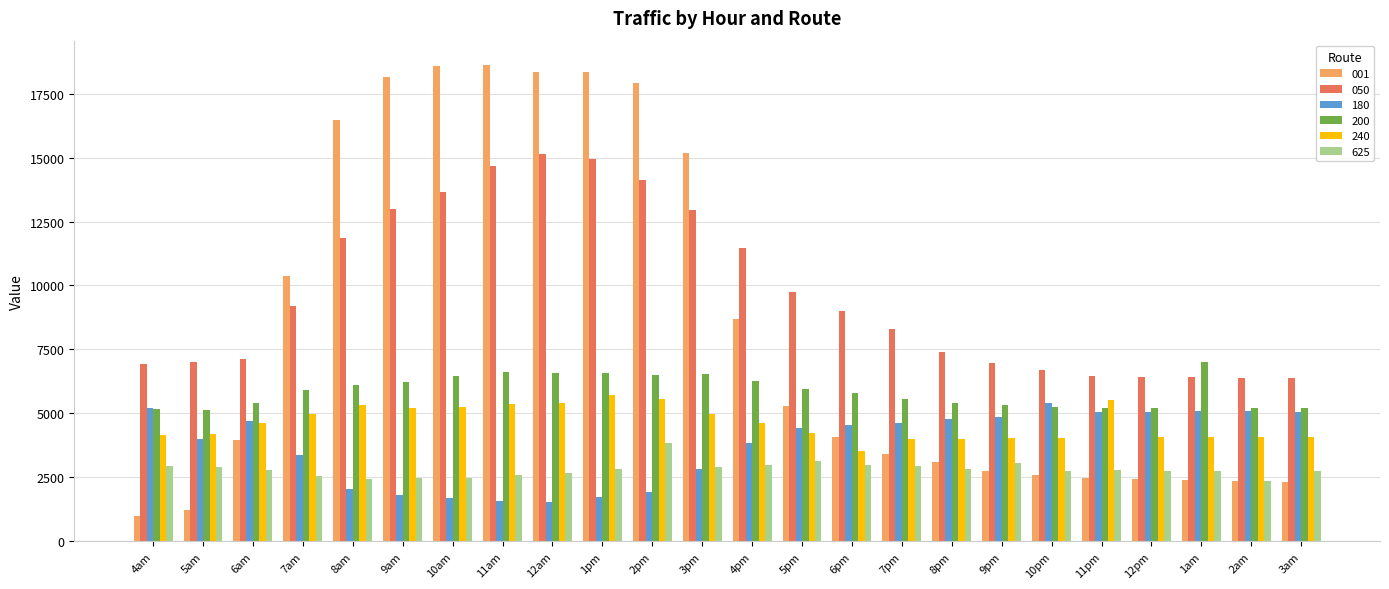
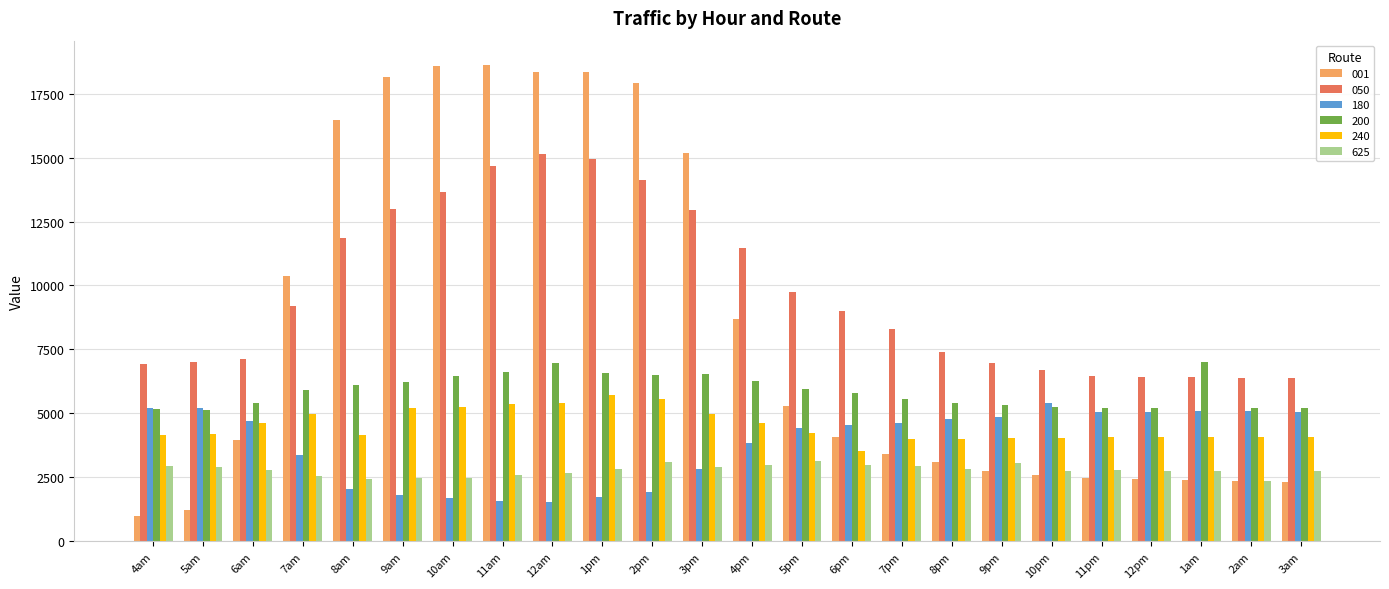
  {
    "180": {
      "4am": 5200,
-     "5am": 4000,
+     "5am": 5200,
      "6am": 4700,
      "7am": 3400,
      "8am": 2100,
      "9am": 1800,
      "10am": 1700,
      "11am": 1600,
      "12am": 1600,
      "1pm": 1700,
      "2pm": 1900,
      "3pm": 2800,
      "4pm": 3900,
      "5pm": 4400,
      "6pm": 4500,
      "7pm": 4600,
      "8pm": 4800,
      "9pm": 4900,
      "10pm": 5400,
      "11pm": 5100,
      "12pm": 5100,
      "1am": 5100,
      "2am": 5100,
      "3am": 5100
    },
    "200": {
      "4am": 5200,
      "5am": 5200,
      "6am": 5400,
      "7am": 5900,
      "8am": 6100,
      "9am": 6200,
      "10am": 6500,
      "11am": 6600,
-     "12am": 6600,
+     "12am": 7000,
      "1pm": 6600,
      "2pm": 6500,
      "3pm": 6500,
      "4pm": 6200,
      "5pm": 6000,
      "6pm": 5800,
      "7pm": 5600,
      "8pm": 5400,
      "9pm": 5300,
      "10pm": 5200,
      "11pm": 5200,
      "12pm": 5200,
      "1am": 7000,
      "2am": 5200,
      "3am": 5200
    },
    "240": {
      "4am": 4200,
      "5am": 4200,
      "6am": 4600,
      "7am": 5000,
-     "8am": 5300,
+     "8am": 4100,
      "9am": 5200,
      "10am": 5300,
      "11am": 5400,
      "12am": 5400,
      "1pm": 5700,
      "2pm": 5600,
      "3pm": 5000,
      "4pm": 4600,
      "5pm": 4200,
      "6pm": 3500,
      "7pm": 4000,
      "8pm": 4000,
      "9pm": 4000,
      "10pm": 4000,
-     "11pm": 5500,
+     "11pm": 4100,
      "12pm": 4100,
      "1am": 4100,
      "2am": 4100,
      "3am": 4100
    },
    "625": {
      "4am": 2900,
      "5am": 2900,
      "6am": 2800,
      "7am": 2600,
      "8am": 2400,
      "9am": 2500,
      "10am": 2500,
      "11am": 2600,
      "12am": 2700,
      "1pm": 2800,
-     "2pm": 3900,
+     "2pm": 3100,
      "3pm": 2900,
      "4pm": 3000,
      "5pm": 3100,
      "6pm": 3000,
      "7pm": 3000,
      "8pm": 2800,
      "9pm": 3000,
      "10pm": 2700,
      "11pm": 2800,
      "12pm": 2800,
      "1am": 2800,
      "2am": 2400,
      "3am": 2800
    }
  }
